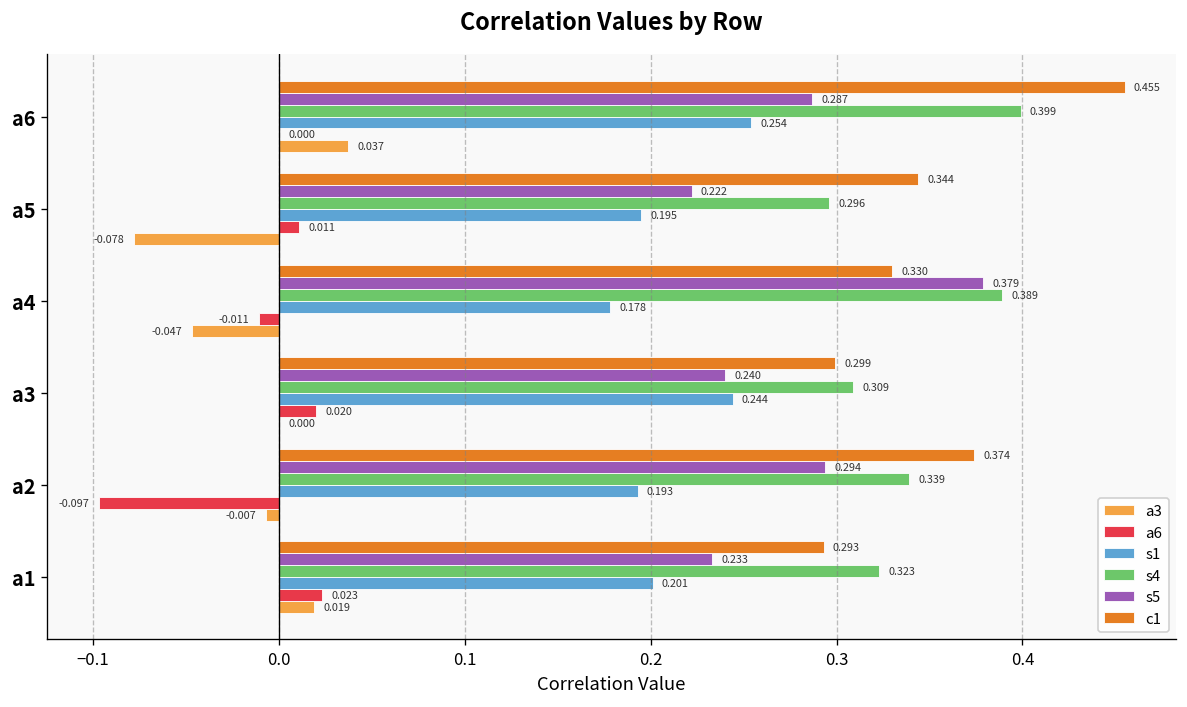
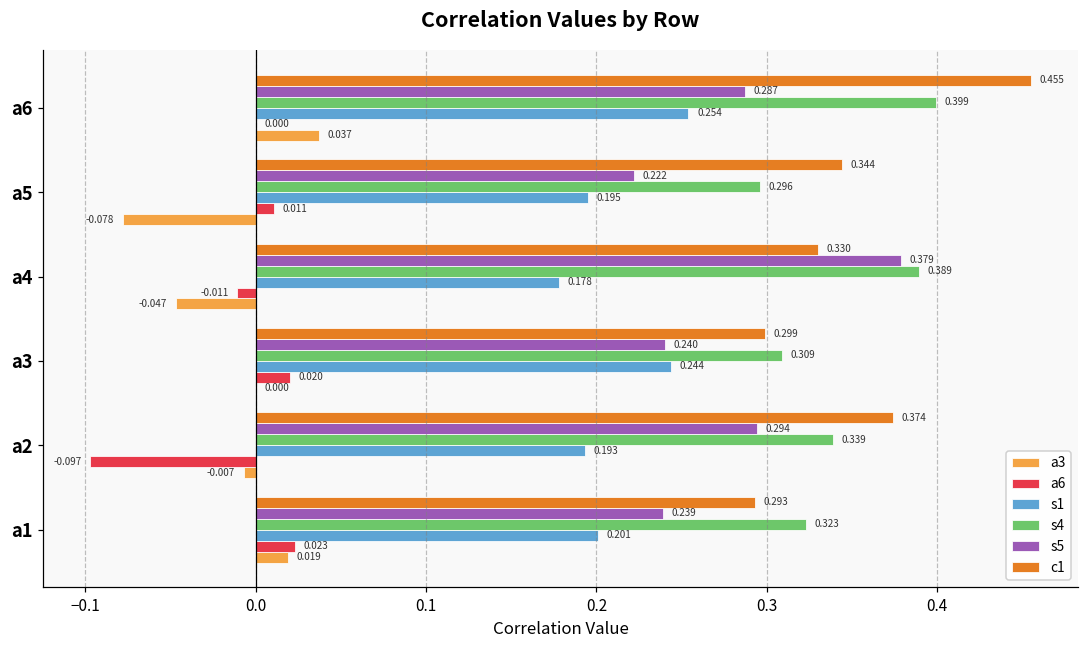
  {
    "a6": {
      "a6": 0.000,
      "a5": 0.011,
      "a4": -0.011,
      "a3": 0.020,
      "a2": -0.097,
      "a1": 0.023
    },
    "s1": {
      "a6": 0.254,
      "a5": 0.195,
      "a4": 0.178,
      "a3": 0.244,
      "a2": 0.193,
      "a1": 0.201
    },
    "s4": {
      "a6": 0.399,
      "a5": 0.296,
      "a4": 0.389,
      "a3": 0.309,
      "a2": 0.339,
      "a1": 0.323
    },
    "s5": {
      "a6": 0.287,
      "a5": 0.222,
      "a4": 0.379,
      "a3": 0.240,
      "a2": 0.294,
-     "a1": 0.233
+     "a1": 0.239
    }
  }
